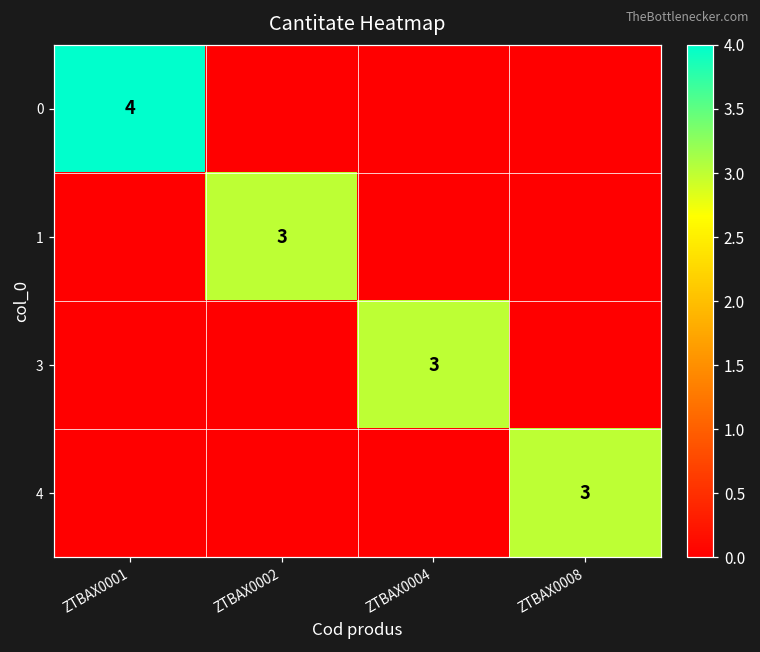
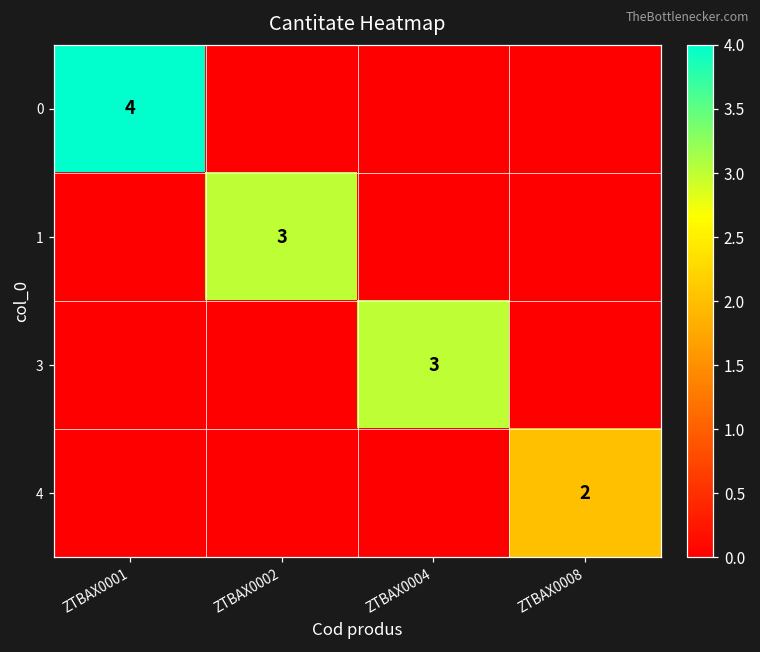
  {
    "0": {
      "ZTBAX0001": 4
    },
    "1": {
      "ZTBAX0002": 3
    },
    "3": {
      "ZTBAX0004": 3
    },
    "4": {
-     "ZTBAX0008": 3
+     "ZTBAX0008": 2
    }
  }
